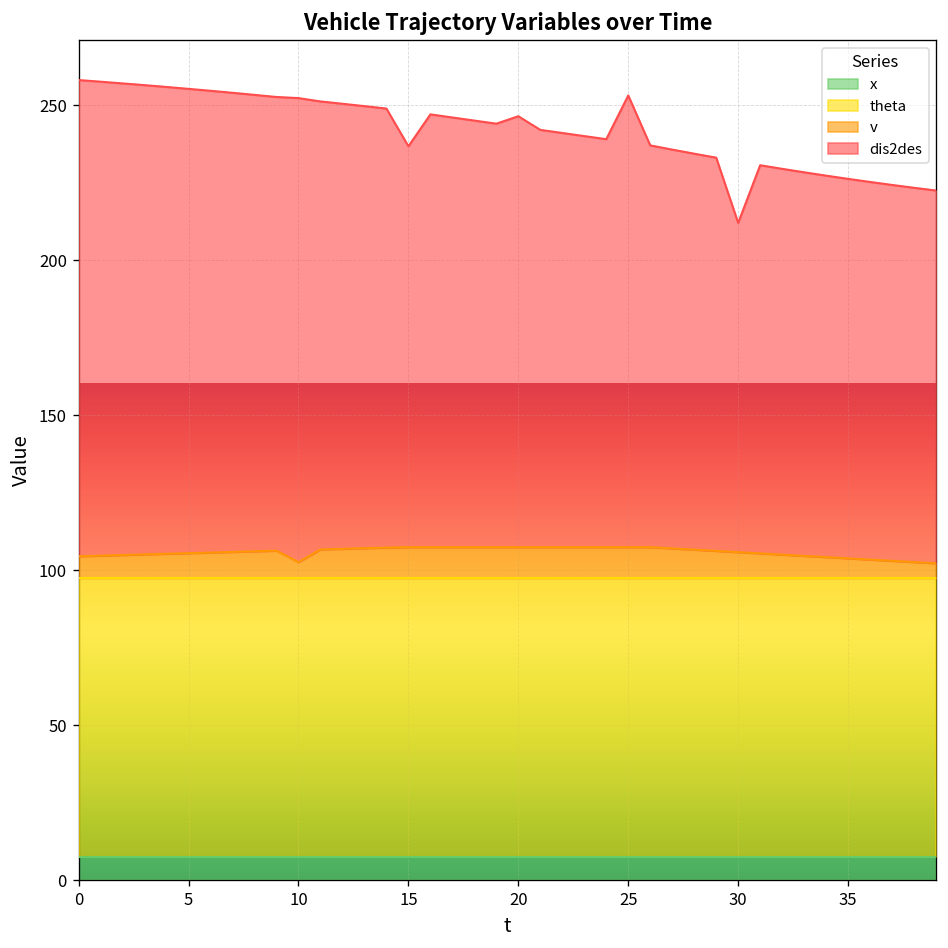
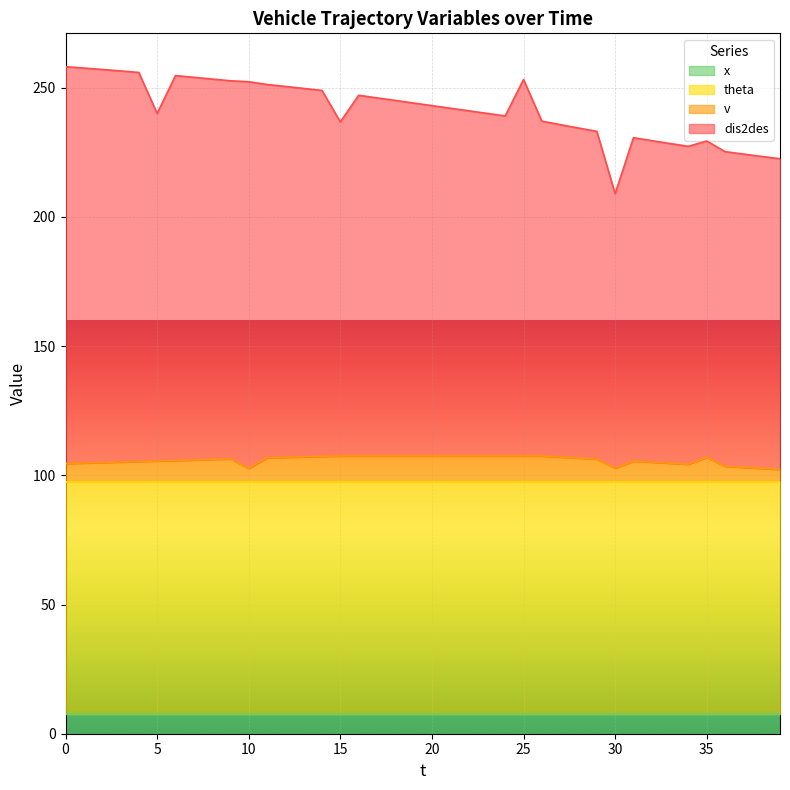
  {
    "x": {
      "0": 8,
      "5": 8,
      "10": 8,
      "15": 8,
      "20": 8,
      "25": 8,
      "30": 8,
      "35": 8
    },
    "v": {
-     "30": 106,
-     "35": 104
+     "30": 103,
+     "35": 107
    },
    "dis2des": {
-     "5": 150,
-     "20": 139,
+     "5": 134,
+     "20": 136,
      "30": 106,
      "35": 122
    }
  }
